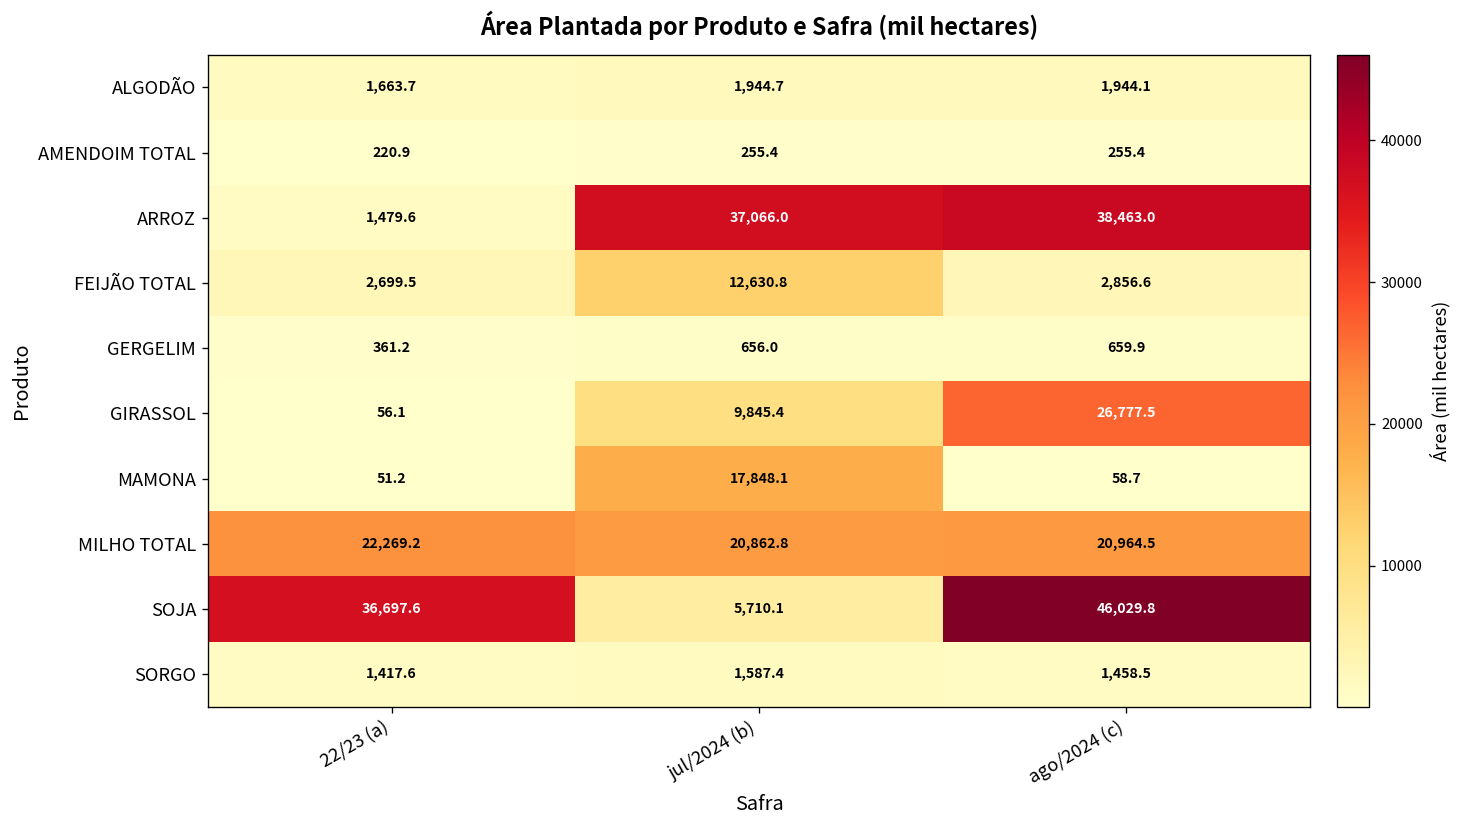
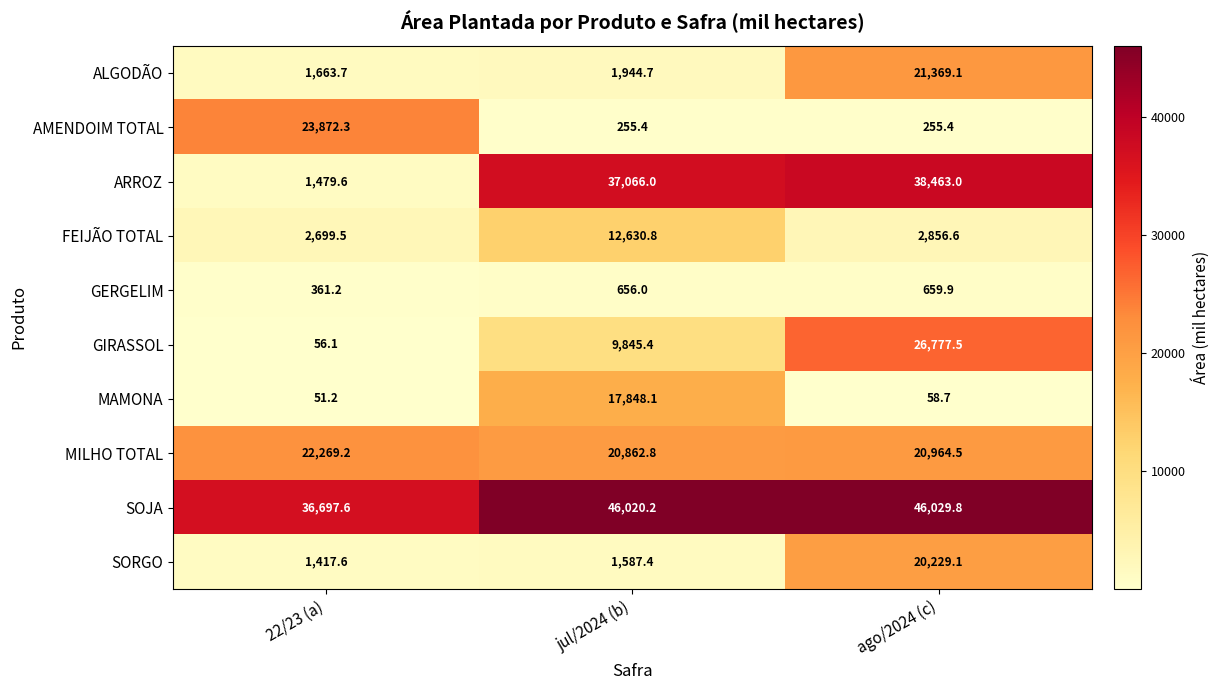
  {
    "ALGODÃO": {
      "22/23 (a)": "1,663.7",
      "jul/2024 (b)": "1,944.7",
-     "ago/2024 (c)": "1,944.1"
+     "ago/2024 (c)": "21,369.1"
    },
    "AMENDOIM TOTAL": {
-     "22/23 (a)": "220.9",
+     "22/23 (a)": "23,872.3",
      "jul/2024 (b)": "255.4",
      "ago/2024 (c)": "255.4"
    },
    "ARROZ": {
      "22/23 (a)": "1,479.6",
      "jul/2024 (b)": "37,066.0",
      "ago/2024 (c)": "38,463.0"
    },
    "FEIJÃO TOTAL": {
      "22/23 (a)": "2,699.5",
      "jul/2024 (b)": "12,630.8",
      "ago/2024 (c)": "2,856.6"
    },
    "GERGELIM": {
      "22/23 (a)": "361.2",
      "jul/2024 (b)": "656.0",
      "ago/2024 (c)": "659.9"
    },
    "GIRASSOL": {
      "22/23 (a)": "56.1",
      "jul/2024 (b)": "9,845.4",
      "ago/2024 (c)": "26,777.5"
    },
    "MAMONA": {
      "22/23 (a)": "51.2",
      "jul/2024 (b)": "17,848.1",
      "ago/2024 (c)": "58.7"
    },
    "MILHO TOTAL": {
      "22/23 (a)": "22,269.2",
      "jul/2024 (b)": "20,862.8",
      "ago/2024 (c)": "20,964.5"
    },
    "SOJA": {
      "22/23 (a)": "36,697.6",
-     "jul/2024 (b)": "5,710.1",
+     "jul/2024 (b)": "46,020.2",
      "ago/2024 (c)": "46,029.8"
    },
    "SORGO": {
      "22/23 (a)": "1,417.6",
      "jul/2024 (b)": "1,587.4",
-     "ago/2024 (c)": "1,458.5"
+     "ago/2024 (c)": "20,229.1"
    }
  }
